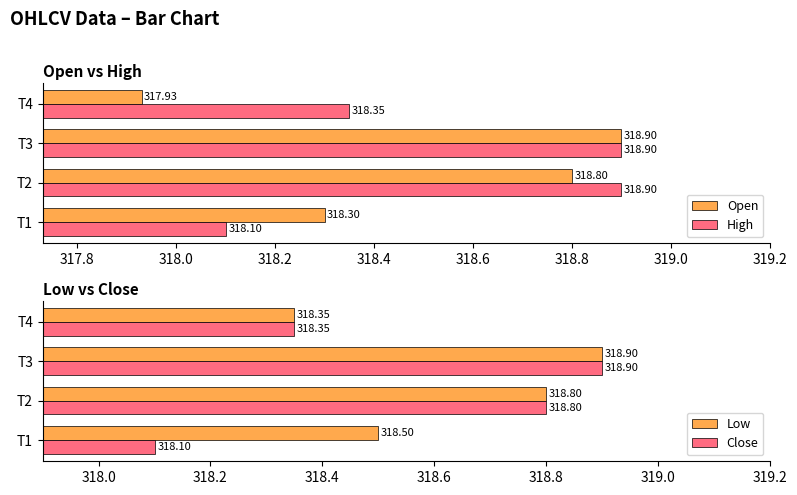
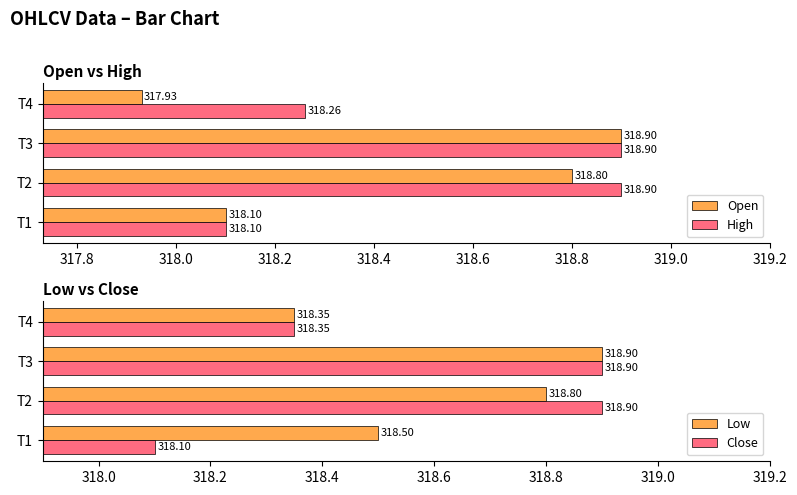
  {
    "Open vs High": {
      "Open": {
        "T4": 317.93,
        "T3": 318.90,
        "T2": 318.80,
-       "T1": 318.30
+       "T1": 318.10
      },
      "High": {
-       "T4": 318.35,
+       "T4": 318.26,
        "T3": 318.90,
        "T2": 318.90,
        "T1": 318.10
      }
    },
    "Low vs Close": {
      "Low": {
        "T4": 318.35,
        "T3": 318.90,
        "T2": 318.80,
        "T1": 318.50
      },
      "Close": {
        "T4": 318.35,
        "T3": 318.90,
-       "T2": 318.80,
+       "T2": 318.90,
        "T1": 318.10
      }
    }
  }
